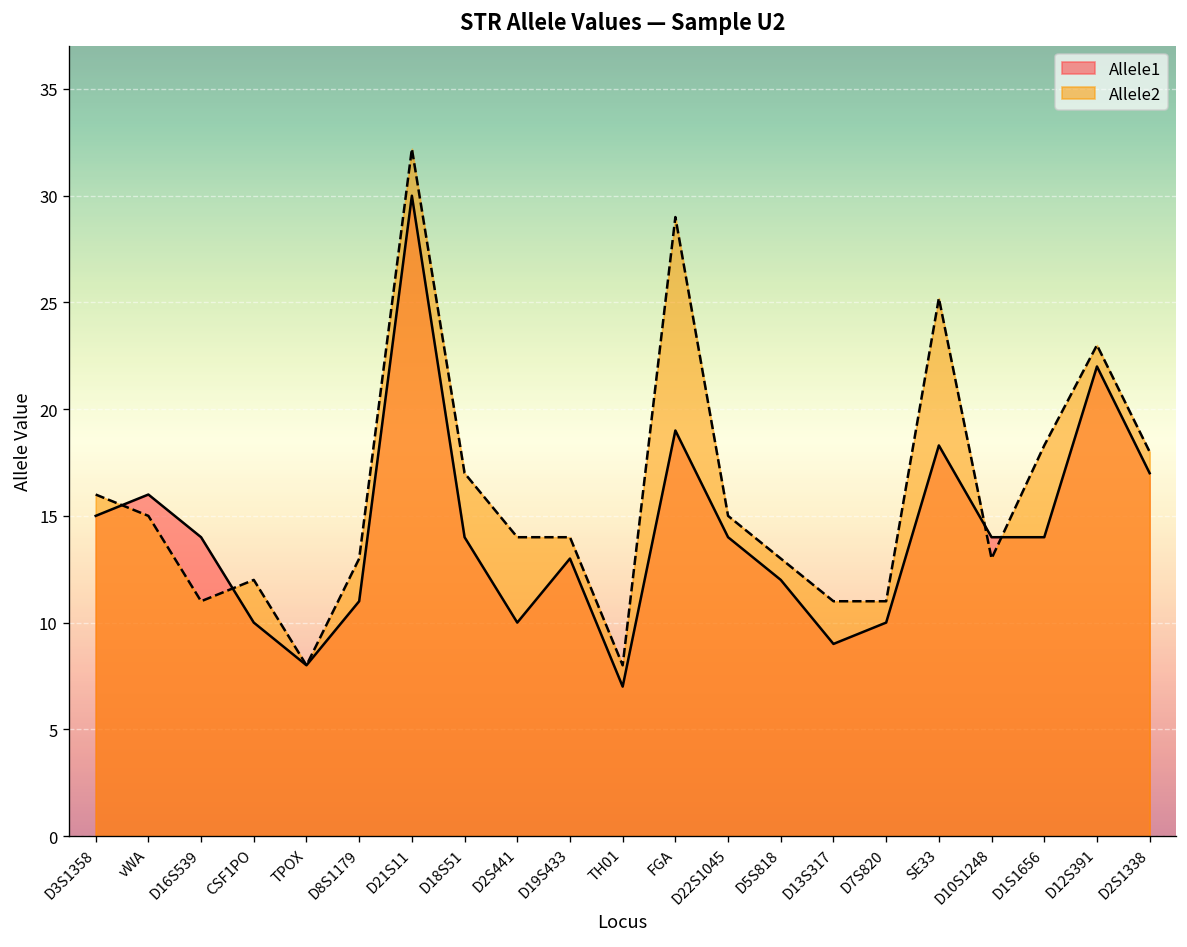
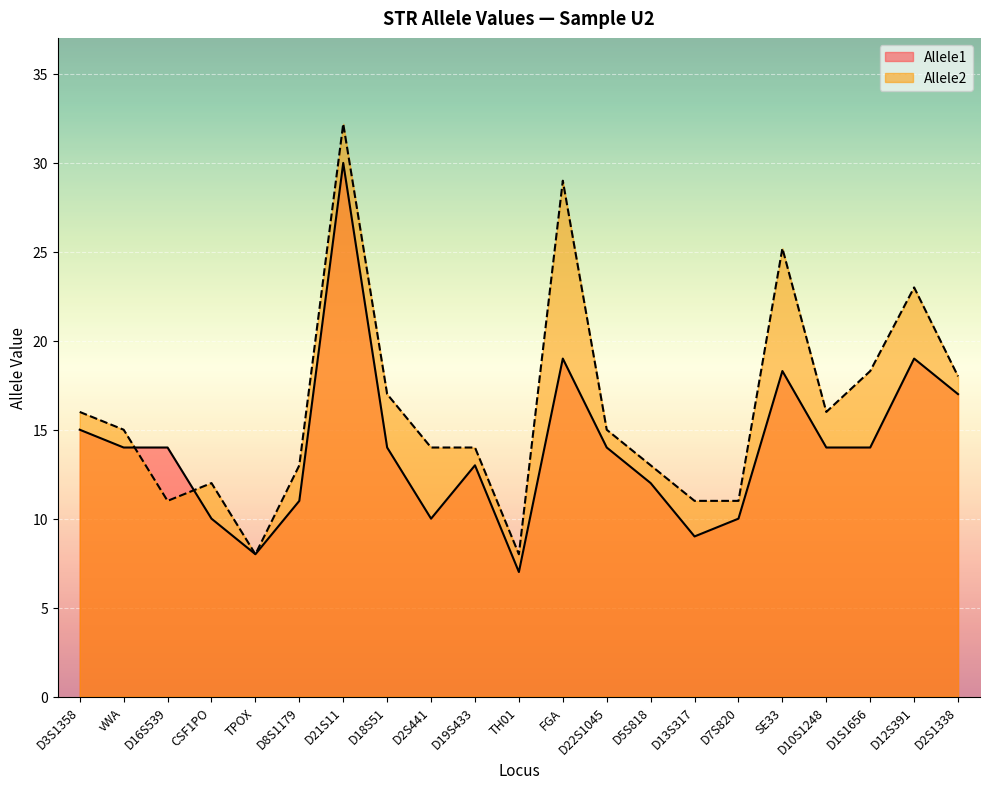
  {
    "Allele1": {
      "D3S1358": 15,
-     "vWA": 16,
+     "vWA": 14,
      "D16S539": 14,
      "CSF1PO": 10,
      "D8S1179": 11,
      "D21S11": 30,
      "D18S51": 14,
      "D2S441": 10,
      "D19S433": 13,
      "TH01": 7,
      "FGA": 19,
      "D22S1045": 14,
      "D5S818": 12,
      "D13S317": 9,
      "D7S820": 10,
      "SE33": 18.3,
      "D10S1248": 14,
      "D1S1656": 14,
-     "D12S391": 22,
+     "D12S391": 19,
      "D2S1338": 17
    },
    "Allele2": {
      "D3S1358": 16,
      "vWA": 15,
      "D16S539": 11,
      "CSF1PO": 12,
      "D8S1179": 13,
      "D21S11": 32.2,
      "D18S51": 17,
      "D2S441": 14,
      "D19S433": 14,
      "TH01": 8,
      "FGA": 29,
      "D22S1045": 15,
      "D5S818": 13,
      "D13S317": 11,
      "D7S820": 11,
      "SE33": 25.2,
-     "D10S1248": 13,
+     "D10S1248": 16,
      "D1S1656": 18.3,
      "D12S391": 23,
      "D2S1338": 18
    }
  }
